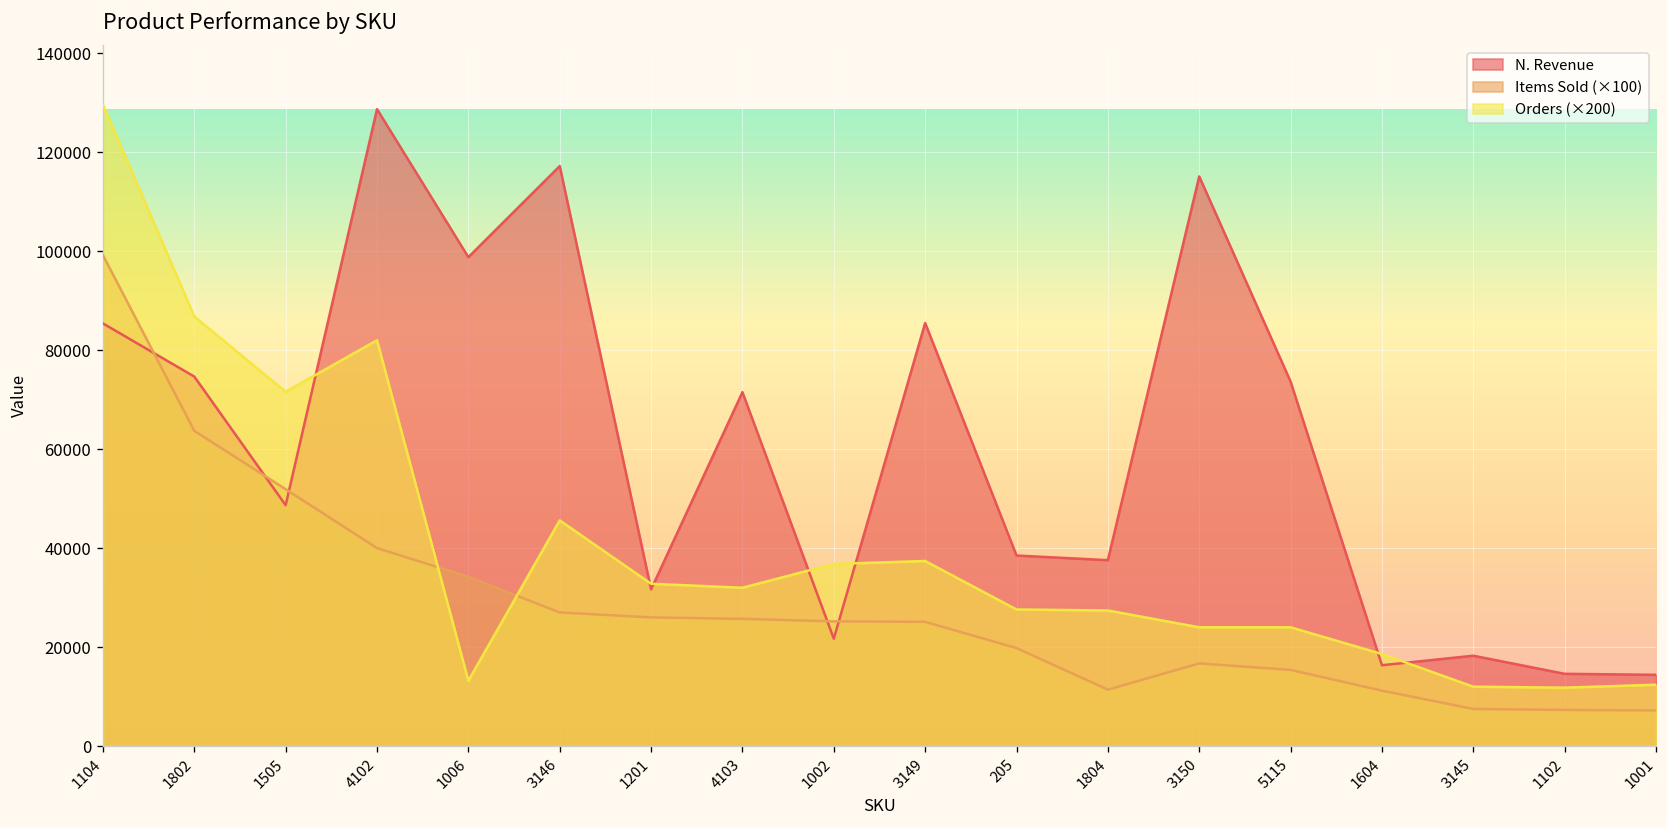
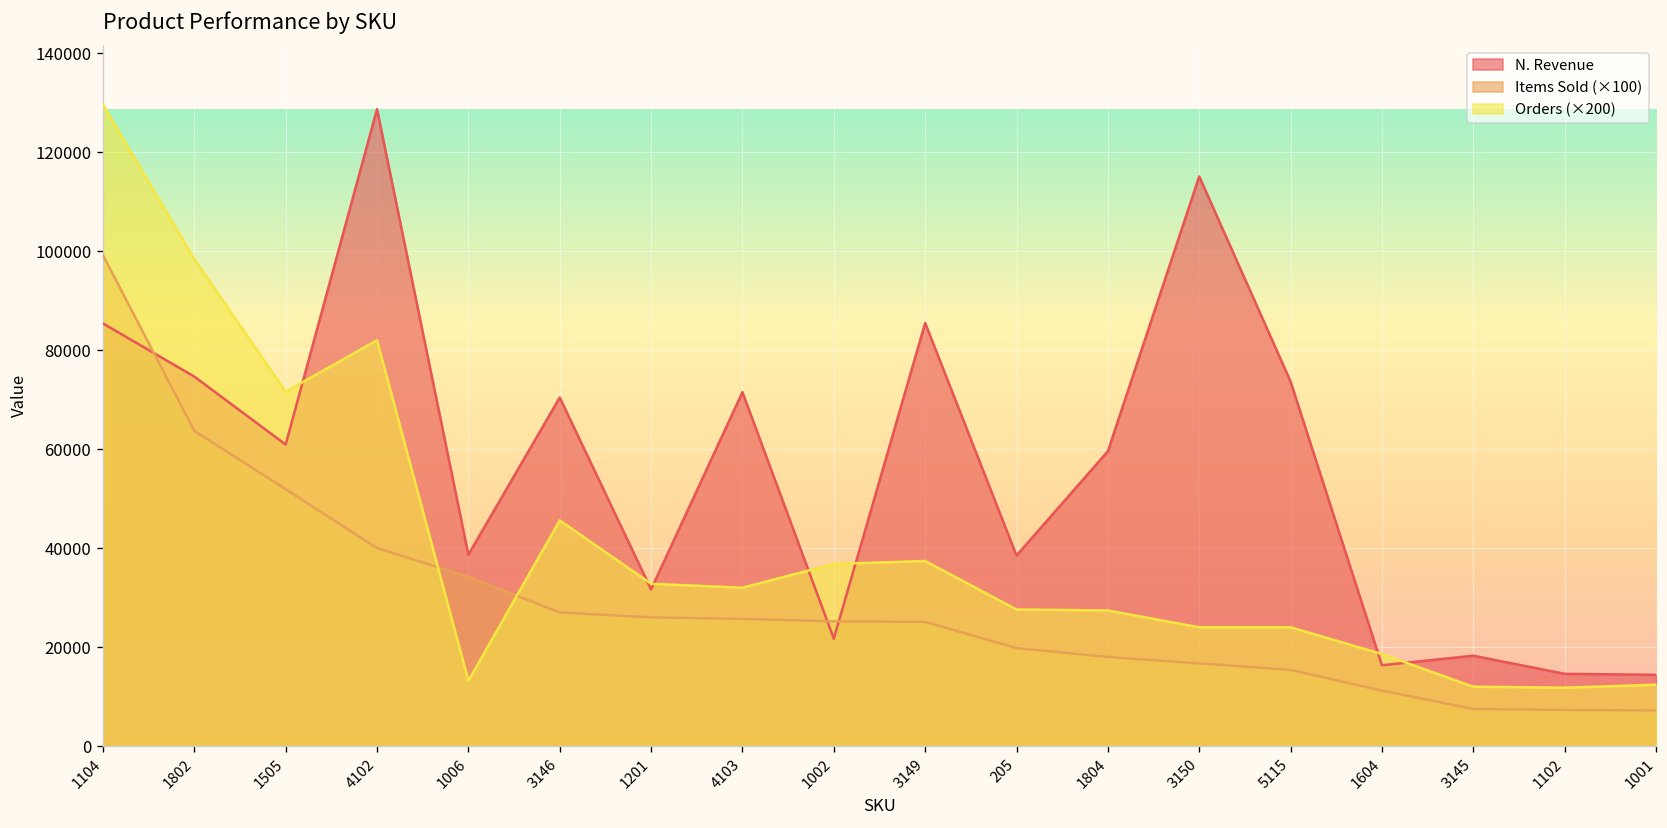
  {
    "N. Revenue": {
      "1104": 85000,
      "1802": 75000,
-     "1505": 49000,
+     "1505": 61000,
      "4102": 129000,
-     "1006": 99000,
-     "3146": 117000,
+     "1006": 39000,
+     "3146": 70000,
      "1201": 32000,
      "4103": 72000,
      "1002": 22000,
      "3149": 85000,
      "205": 39000,
-     "1804": 38000,
+     "1804": 60000,
      "3150": 115000,
      "5115": 74000,
      "1604": 16000,
      "3145": 18000,
      "1102": 15000,
      "1001": 14000
    },
    "Items Sold (×100)": {
      "1104": 99000,
      "1802": 64000,
      "1505": 52000,
      "4102": 40000,
      "1006": 34000,
      "3146": 27000,
      "1201": 26000,
      "4103": 26000,
      "1002": 25000,
      "3149": 25000,
      "205": 20000,
-     "1804": 11000,
+     "1804": 18000,
      "3150": 17000,
      "5115": 15000,
      "1604": 11000,
      "3145": 8000,
      "1102": 7000,
      "1001": 7000
    },
    "Orders (×200)": {
      "1104": 130000,
-     "1802": 87000,
+     "1802": 98000,
      "1505": 72000,
      "4102": 82000,
      "1006": 13000,
      "3146": 46000,
      "1201": 33000,
      "4103": 32000,
      "1002": 37000,
      "3149": 37000,
      "205": 28000,
      "1804": 27000,
      "3150": 24000,
      "5115": 24000,
      "1604": 19000,
      "3145": 12000,
      "1102": 12000,
      "1001": 12000
    }
  }
